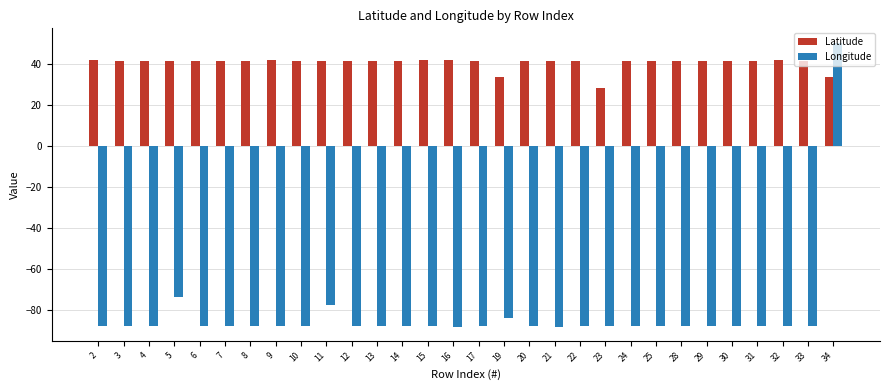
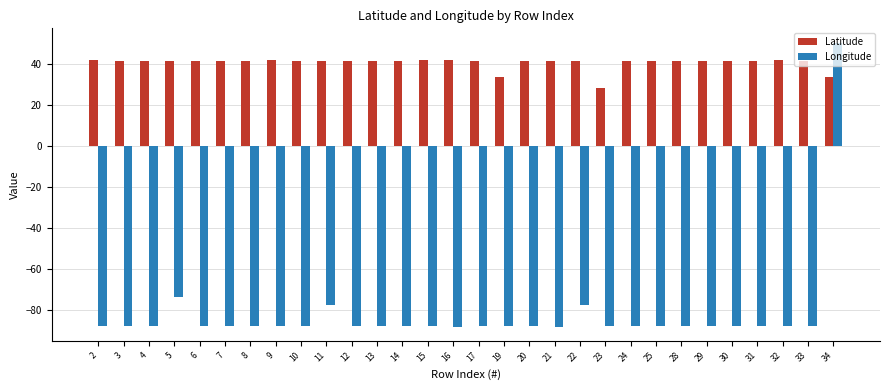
  {
    "Latitude": {
      "2": 42,
      "3": 42,
      "4": 42,
      "5": 42,
      "6": 42,
      "7": 42,
      "8": 42,
      "9": 42,
      "10": 42,
      "11": 42,
      "12": 42,
      "13": 42,
      "14": 42,
      "15": 42,
      "16": 42,
      "17": 42,
      "19": 34,
      "20": 42,
      "21": 42,
      "22": 42,
      "23": 28,
      "24": 42,
      "25": 42,
      "28": 42,
      "29": 42,
      "30": 42,
      "31": 42,
      "32": 42,
      "34": 34
    },
    "Longitude": {
      "2": -88,
      "3": -88,
      "4": -88,
      "5": -74,
      "6": -88,
      "7": -88,
      "8": -88,
      "9": -88,
      "10": -88,
      "11": -77,
      "12": -88,
      "13": -88,
      "14": -88,
      "15": -88,
      "16": -88,
      "17": -88,
-     "19": -84,
+     "19": -88,
      "20": -88,
      "21": -88,
-     "22": -88,
+     "22": -78,
      "23": -88,
      "24": -88,
      "25": -88,
      "28": -88,
      "29": -88,
      "30": -88,
      "31": -88,
      "32": -88,
      "33": -88
    }
  }
